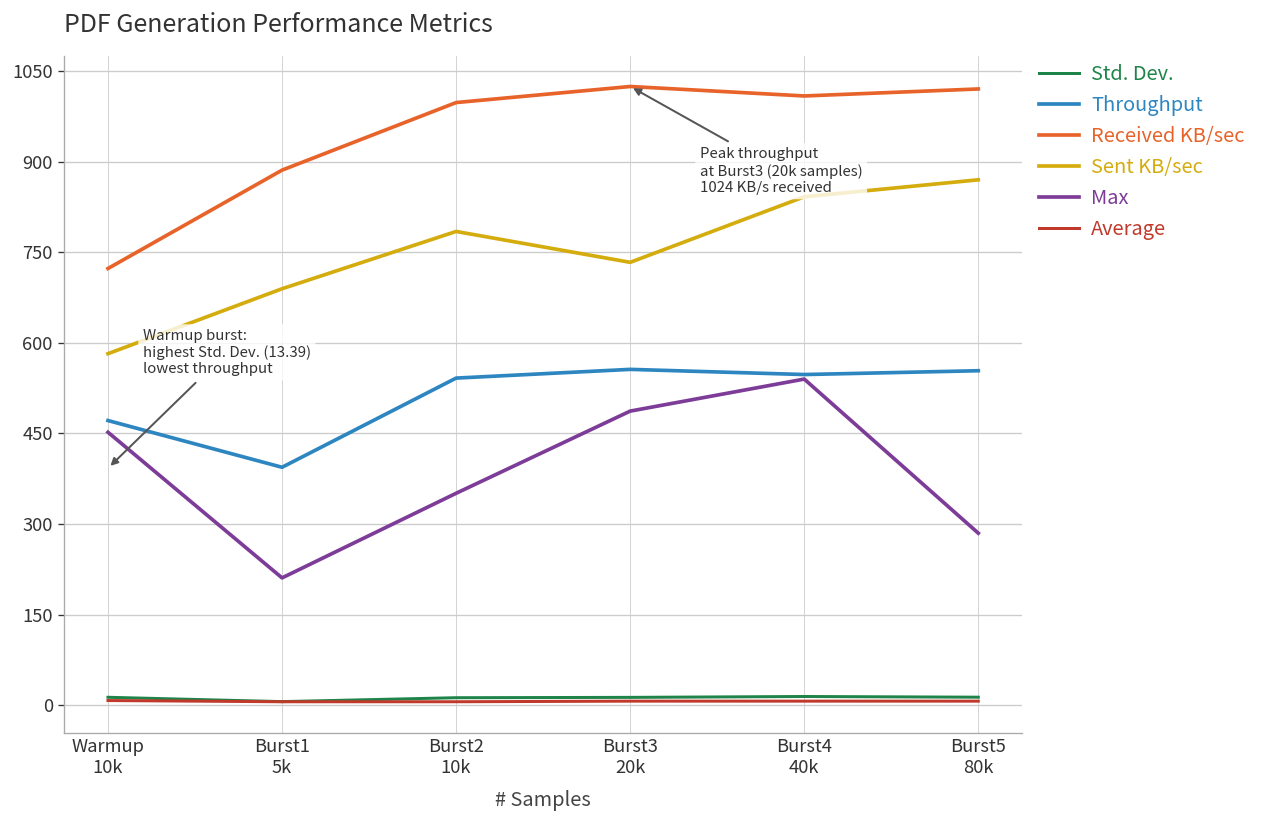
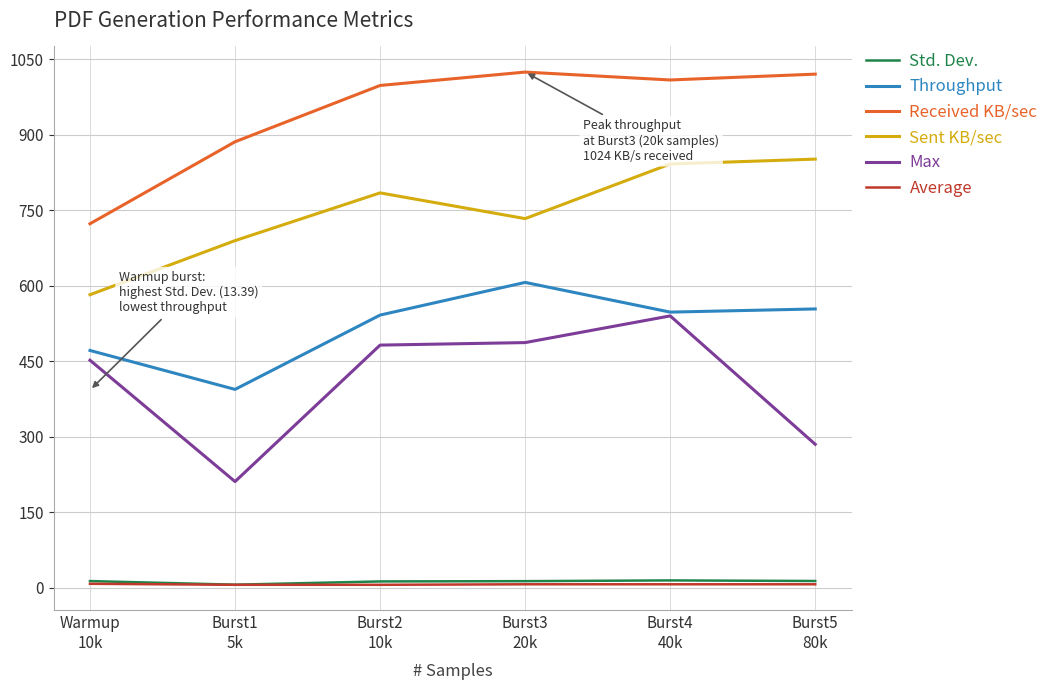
  {
    "Std. Dev.": {
      "Warmup 10k": 10,
      "Burst2 10k": 10,
      "Burst3 20k": 10,
      "Burst4 40k": 10,
      "Burst5 80k": 10
    },
    "Throughput": {
      "Warmup 10k": 470,
      "Burst2 10k": 540,
-     "Burst3 20k": 560,
+     "Burst3 20k": 610,
      "Burst4 40k": 550,
      "Burst5 80k": 550
    },
    "Sent KB/sec": {
      "Warmup 10k": 580,
      "Burst1 5k": 690,
      "Burst2 10k": 780,
      "Burst3 20k": 730,
-     "Burst5 80k": 870
+     "Burst5 80k": 850
    },
    "Max": {
      "Warmup 10k": 450,
      "Burst1 5k": 210,
-     "Burst2 10k": 350,
+     "Burst2 10k": 480,
      "Burst3 20k": 490,
      "Burst4 40k": 540,
      "Burst5 80k": 290
    }
  }
